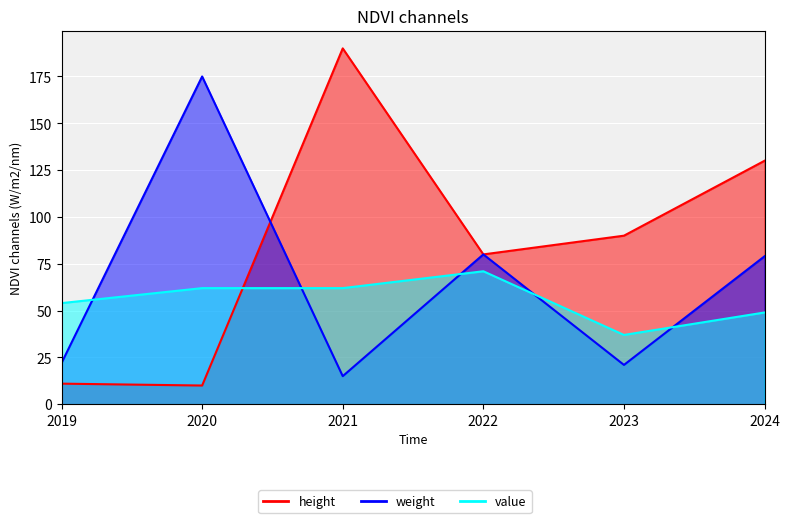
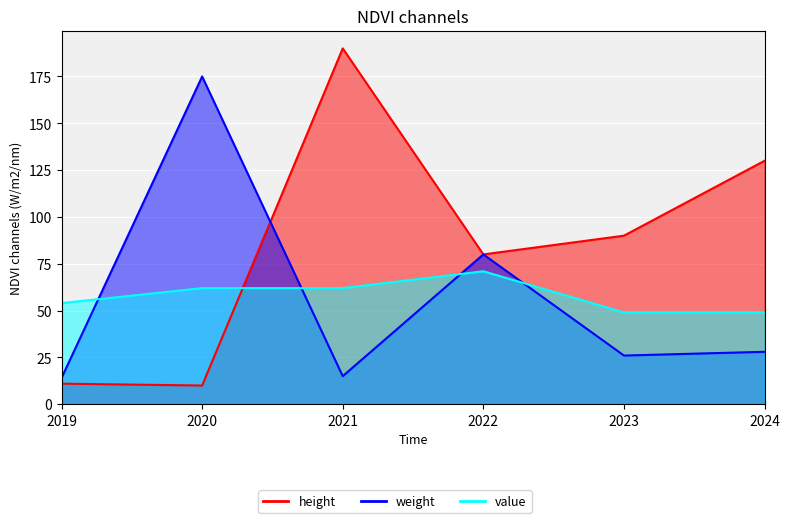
  {
    "height": {
      "2019": 11,
      "2020": 10,
      "2021": 190,
      "2023": 90,
      "2024": 130
    },
    "weight": {
-     "2019": 22,
+     "2019": 14,
      "2020": 175,
      "2021": 15,
-     "2023": 21,
-     "2024": 79
+     "2023": 26,
+     "2024": 28
    },
    "value": {
      "2019": 54,
      "2020": 62,
      "2021": 62,
      "2022": 71,
-     "2023": 37,
+     "2023": 49,
      "2024": 49
    }
  }
